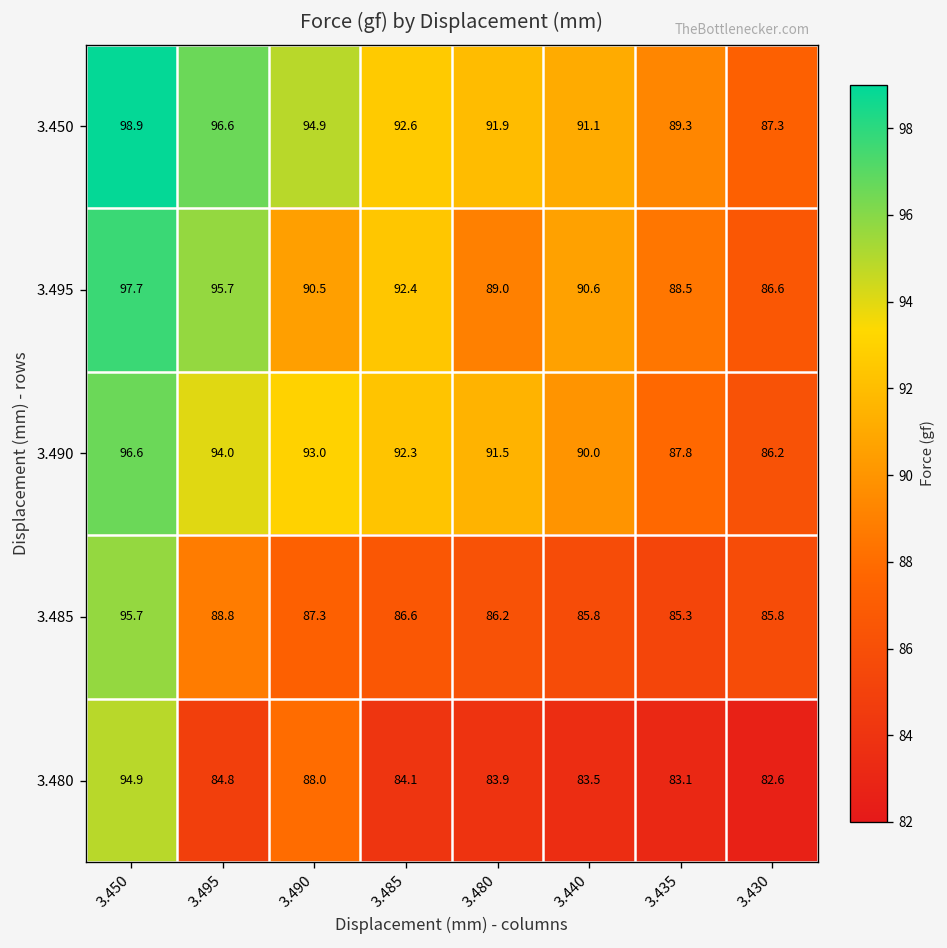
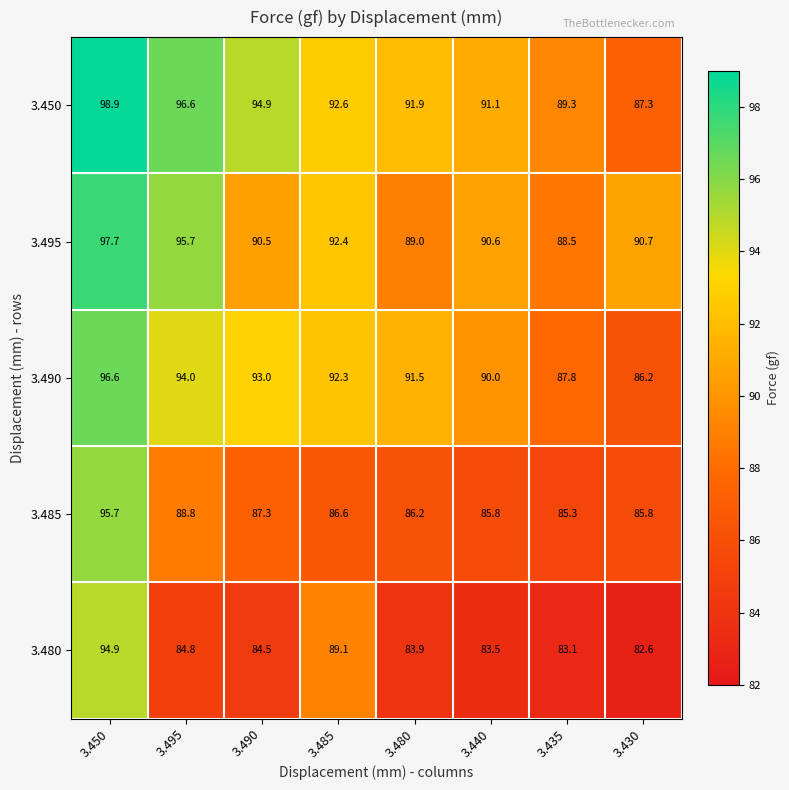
  {
    "3.450": {
      "3.450": 98.9,
      "3.495": 96.6,
      "3.490": 94.9,
      "3.485": 92.6,
      "3.480": 91.9,
      "3.440": 91.1,
      "3.435": 89.3,
      "3.430": 87.3
    },
    "3.495": {
      "3.450": 97.7,
      "3.495": 95.7,
      "3.490": 90.5,
      "3.485": 92.4,
      "3.480": 89.0,
      "3.440": 90.6,
      "3.435": 88.5,
-     "3.430": 86.6
+     "3.430": 90.7
    },
    "3.490": {
      "3.450": 96.6,
      "3.495": 94.0,
      "3.490": 93.0,
      "3.485": 92.3,
      "3.480": 91.5,
      "3.440": 90.0,
      "3.435": 87.8,
      "3.430": 86.2
    },
    "3.485": {
      "3.450": 95.7,
      "3.495": 88.8,
      "3.490": 87.3,
      "3.485": 86.6,
      "3.480": 86.2,
      "3.440": 85.8,
      "3.435": 85.3,
      "3.430": 85.8
    },
    "3.480": {
      "3.450": 94.9,
      "3.495": 84.8,
-     "3.490": 88.0,
-     "3.485": 84.1,
+     "3.490": 84.5,
+     "3.485": 89.1,
      "3.480": 83.9,
      "3.440": 83.5,
      "3.435": 83.1,
      "3.430": 82.6
    }
  }
